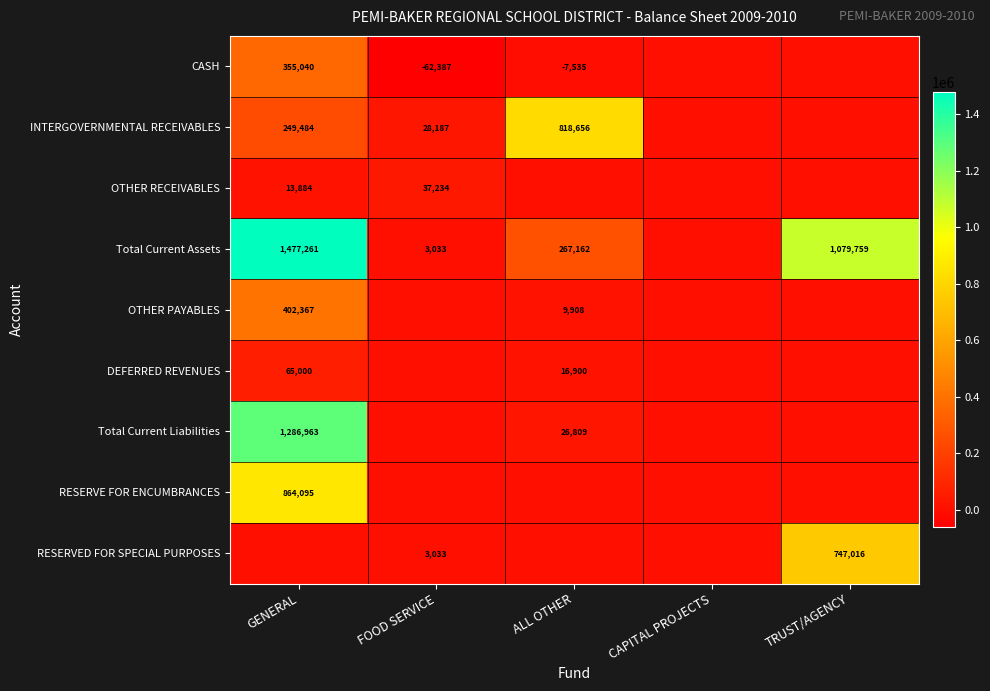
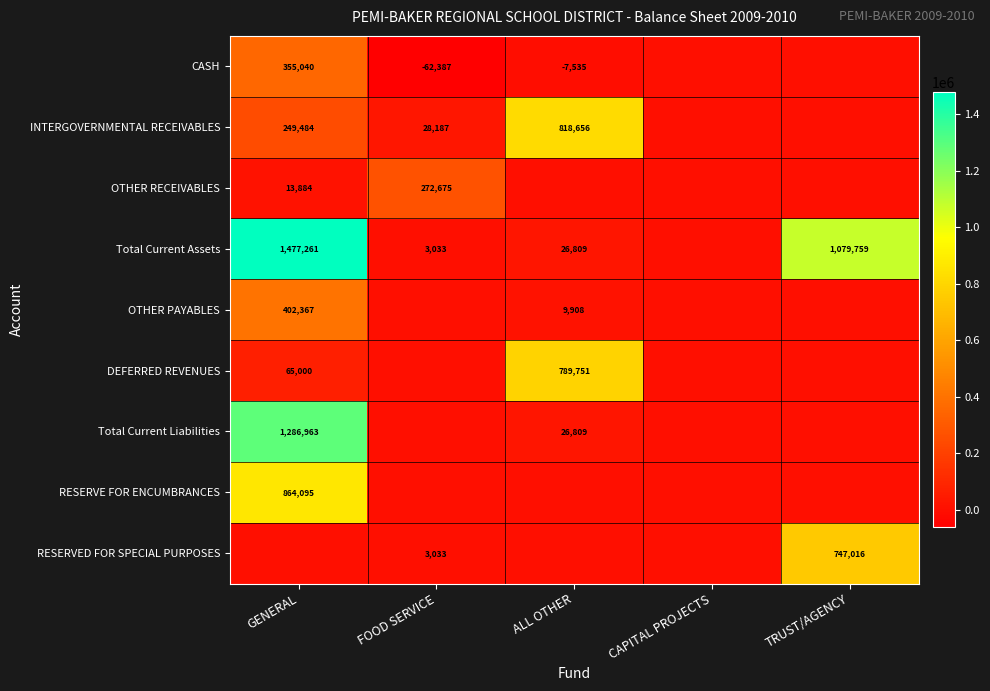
  {
    "CASH": {
      "GENERAL": "355,040",
      "FOOD SERVICE": "-62,387",
      "ALL OTHER": "-7,535"
    },
    "INTERGOVERNMENTAL RECEIVABLES": {
      "GENERAL": "249,484",
      "FOOD SERVICE": "28,187",
      "ALL OTHER": "818,656"
    },
    "OTHER RECEIVABLES": {
      "GENERAL": "13,884",
-     "FOOD SERVICE": "37,234"
+     "FOOD SERVICE": "272,675"
    },
    "Total Current Assets": {
      "GENERAL": "1,477,261",
      "FOOD SERVICE": "3,033",
-     "ALL OTHER": "267,162",
+     "ALL OTHER": "26,809",
      "TRUST/AGENCY": "1,079,759"
    },
    "OTHER PAYABLES": {
      "GENERAL": "402,367",
      "ALL OTHER": "9,908"
    },
    "DEFERRED REVENUES": {
      "GENERAL": "65,000",
-     "ALL OTHER": "16,900"
+     "ALL OTHER": "789,751"
    },
    "Total Current Liabilities": {
      "GENERAL": "1,286,963",
      "ALL OTHER": "26,809"
    },
    "RESERVE FOR ENCUMBRANCES": {
      "GENERAL": "864,095"
    },
    "RESERVED FOR SPECIAL PURPOSES": {
      "FOOD SERVICE": "3,033",
      "TRUST/AGENCY": "747,016"
    }
  }
